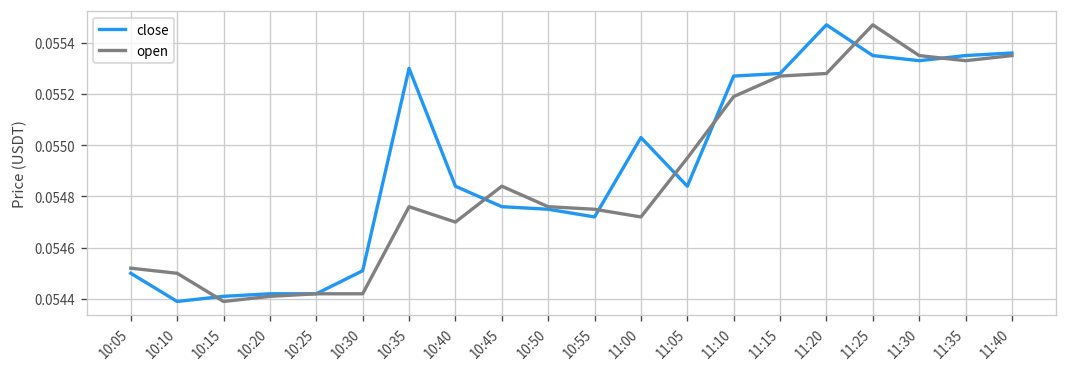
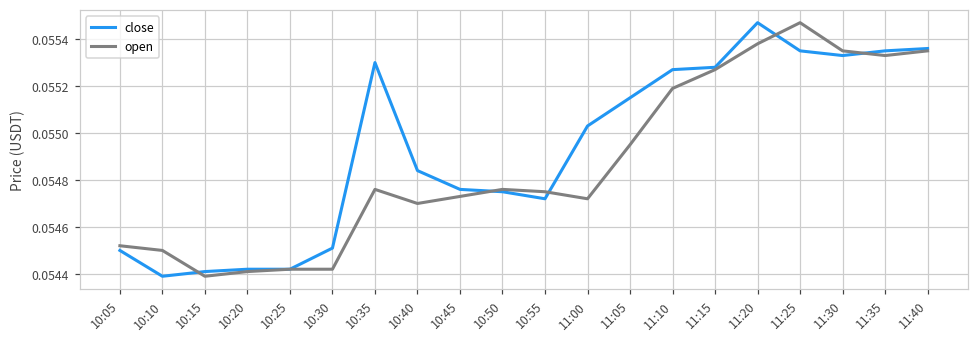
  {
    "close": {
      "10:05": 0.05450,
      "10:10": 0.05439,
      "10:15": 0.05441,
      "10:30": 0.05451,
      "10:35": 0.05530,
      "10:40": 0.05484,
      "10:45": 0.05476,
      "10:55": 0.05472,
      "11:00": 0.05503,
-     "11:05": 0.05484,
+     "11:05": 0.05515,
      "11:10": 0.05527,
      "11:20": 0.05547,
      "11:25": 0.05535,
      "11:30": 0.05533,
      "11:35": 0.05535
    },
    "open": {
      "10:05": 0.05452,
      "10:10": 0.05450,
      "10:15": 0.05439,
      "10:30": 0.05442,
      "10:35": 0.05476,
      "10:40": 0.05470,
-     "10:45": 0.05484,
+     "10:45": 0.05473,
      "10:55": 0.05475,
      "11:00": 0.05472,
      "11:05": 0.05495,
      "11:10": 0.05519,
-     "11:20": 0.05528,
+     "11:20": 0.05538,
      "11:25": 0.05547,
      "11:30": 0.05535,
      "11:35": 0.05533
    }
  }
